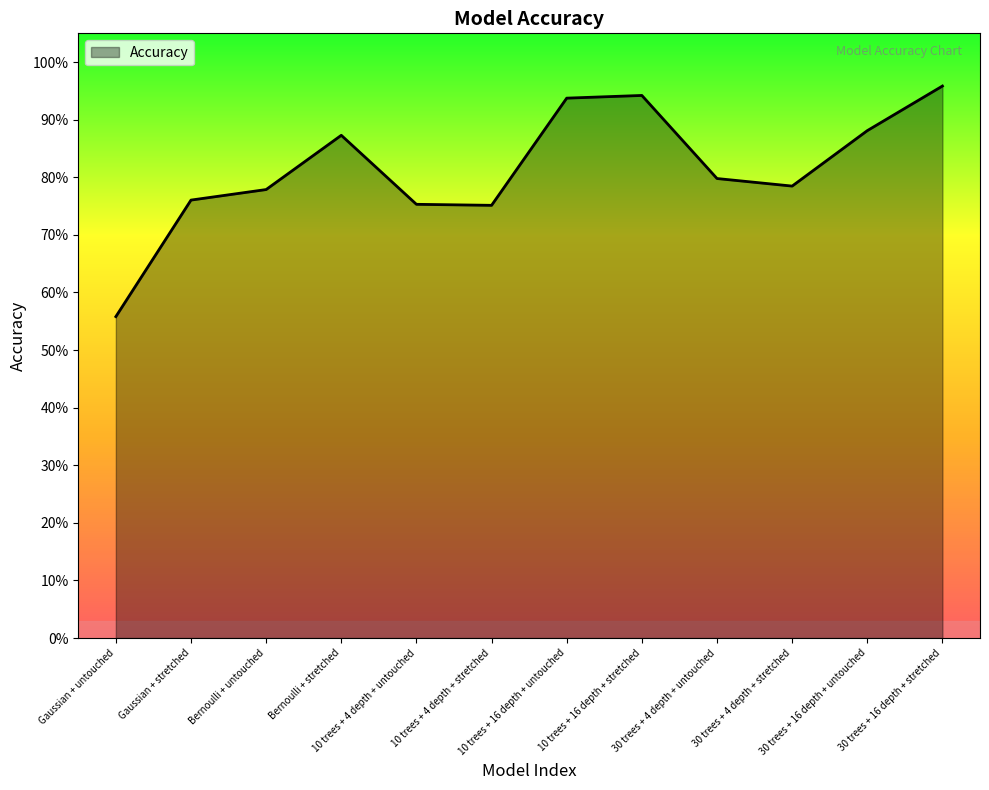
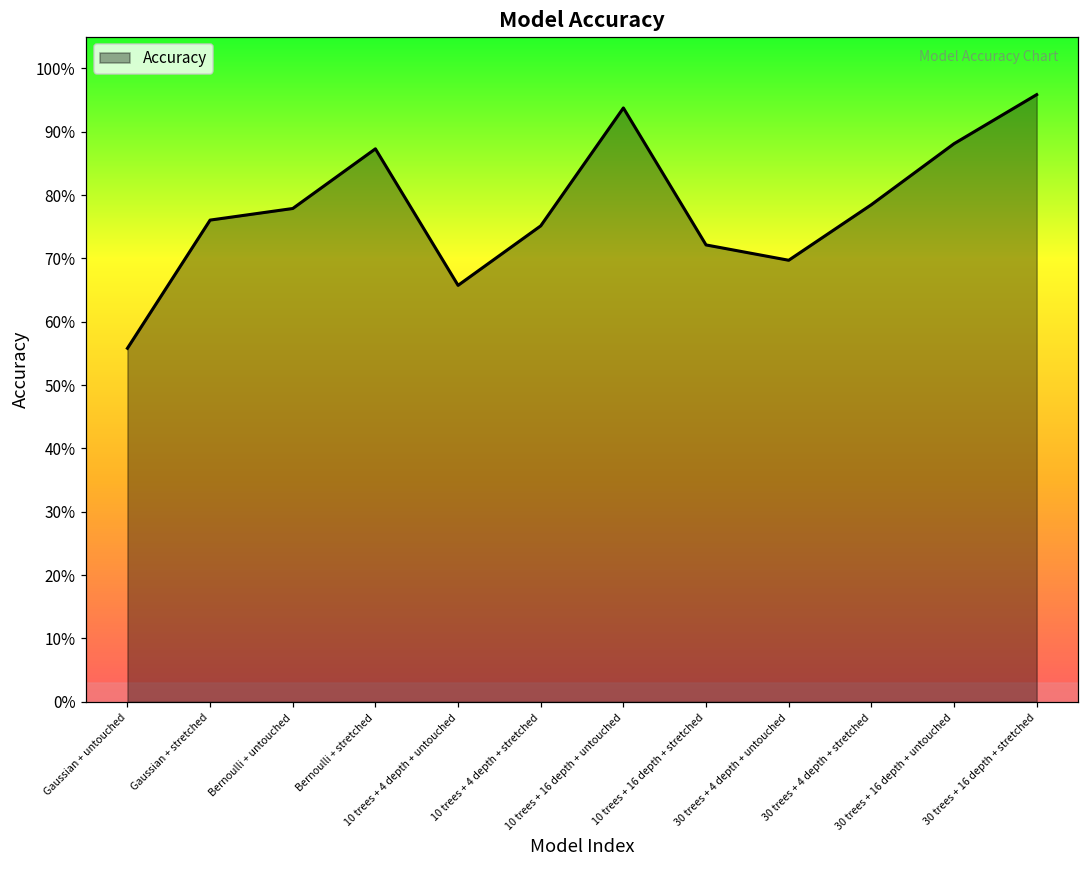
  {
    "Gaussian + untouched": "56%",
    "Gaussian + stretched": "76%",
    "Bernoulli + untouched": "78%",
    "Bernoulli + stretched": "87%",
-   "10 trees + 4 depth + untouched": "75%",
+   "10 trees + 4 depth + untouched": "66%",
    "10 trees + 4 depth + stretched": "75%",
    "10 trees + 16 depth + untouched": "94%",
-   "10 trees + 16 depth + stretched": "94%",
-   "30 trees + 4 depth + untouched": "80%",
+   "10 trees + 16 depth + stretched": "72%",
+   "30 trees + 4 depth + untouched": "70%",
    "30 trees + 4 depth + stretched": "78%",
    "30 trees + 16 depth + untouched": "88%",
    "30 trees + 16 depth + stretched": "96%"
  }
